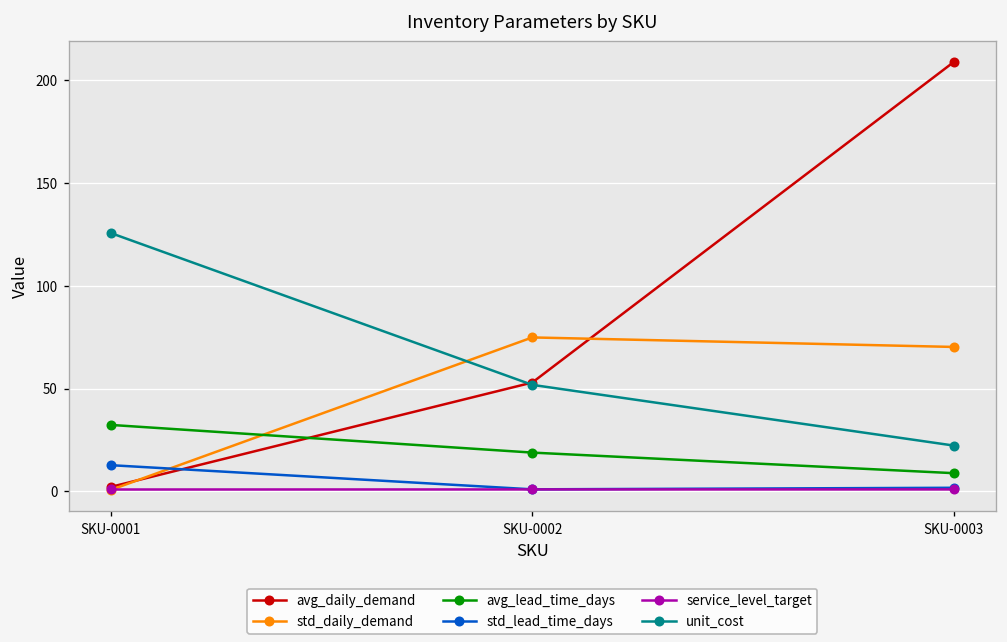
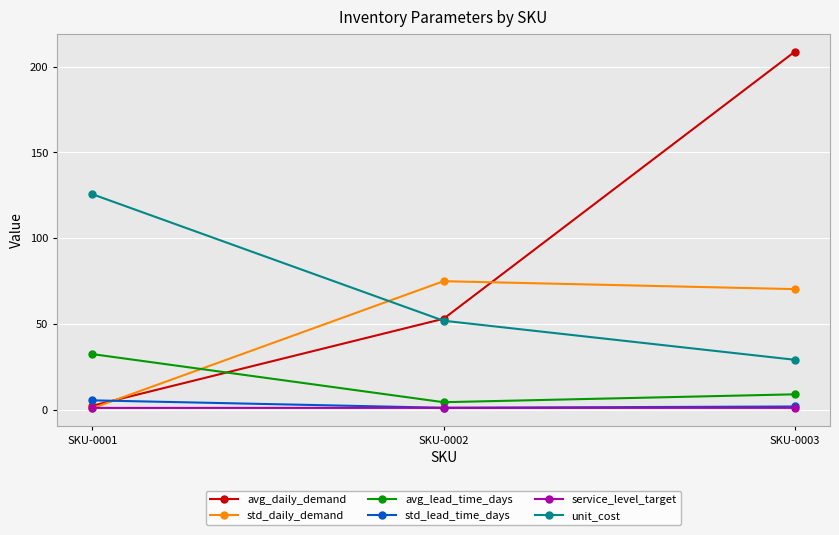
  {
    "avg_daily_demand": {
      "SKU-0003": 209
    },
    "std_daily_demand": {
      "SKU-0002": 75,
      "SKU-0003": 70
    },
    "avg_lead_time_days": {
      "SKU-0001": 32,
-     "SKU-0002": 19,
+     "SKU-0002": 4,
      "SKU-0003": 9
    },
    "std_lead_time_days": {
-     "SKU-0001": 13
+     "SKU-0001": 5
    },
    "unit_cost": {
      "SKU-0001": 126,
-     "SKU-0003": 22
+     "SKU-0003": 29
    }
  }
